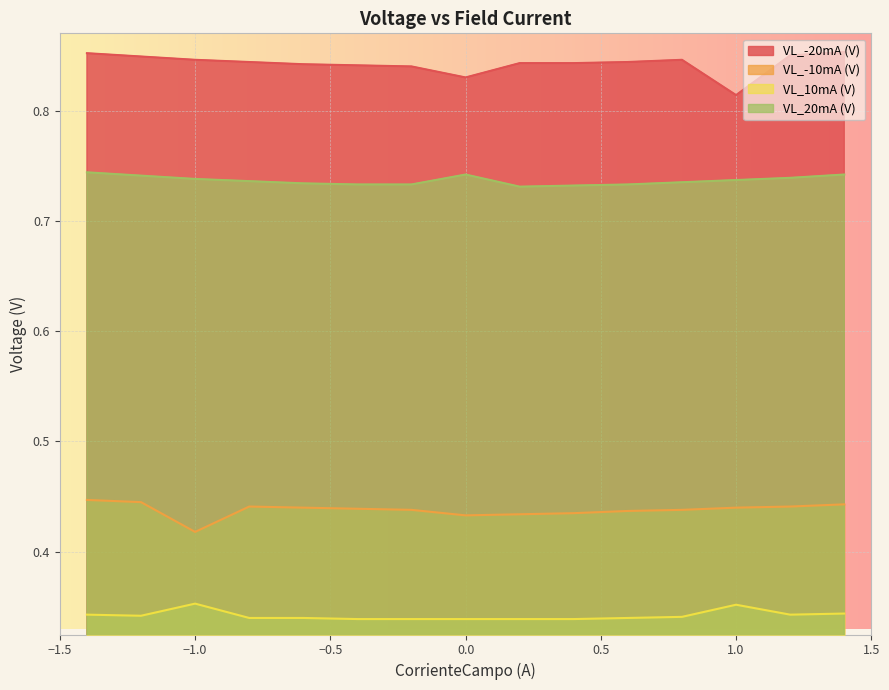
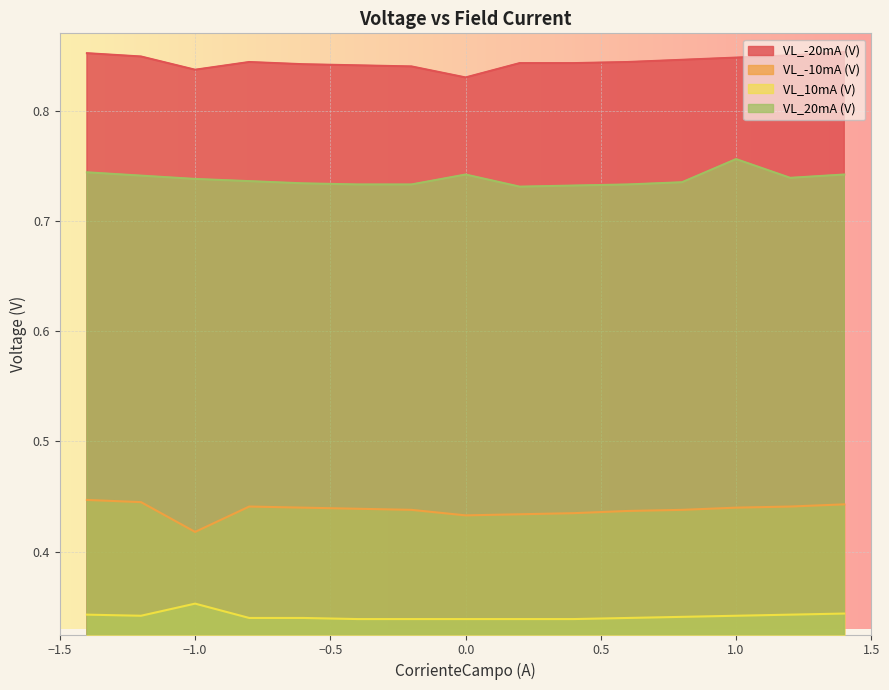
  {
    "VL_-20mA (V)": {
-     "−1.0": 0.846,
+     "−1.0": 0.837,
      "0.0": 0.830,
-     "1.0": 0.814
+     "1.0": 0.848
    },
    "VL_-10mA (V)": {
      "−1.0": 0.418,
      "0.0": 0.433,
      "1.0": 0.440
    },
    "VL_10mA (V)": {
      "−1.0": 0.353,
      "0.0": 0.339,
-     "1.0": 0.352
+     "1.0": 0.342
    },
    "VL_20mA (V)": {
      "−1.0": 0.738,
      "0.0": 0.742,
-     "1.0": 0.737
+     "1.0": 0.756
    }
  }
